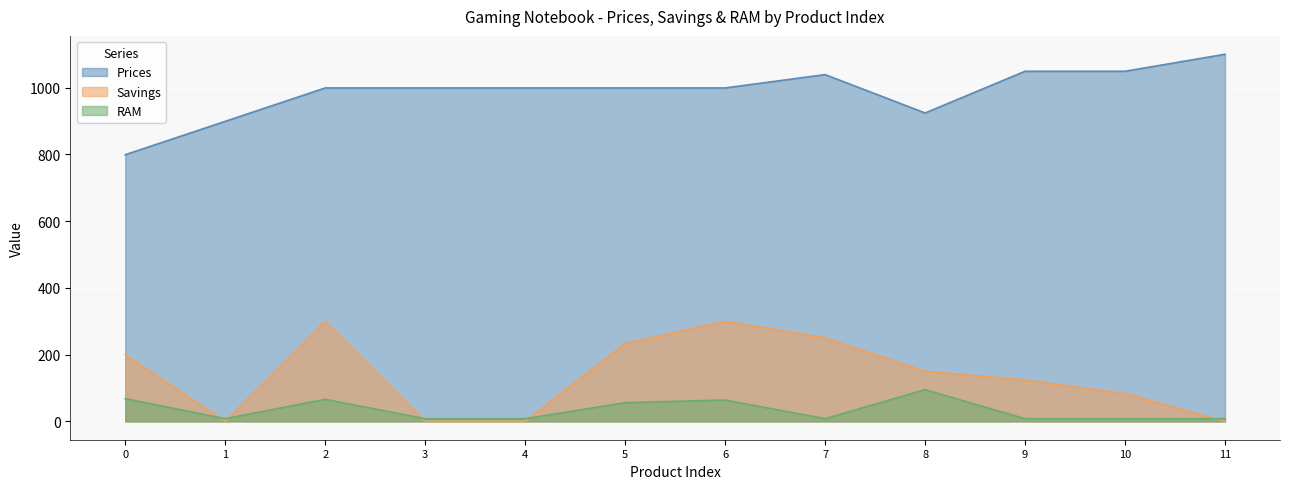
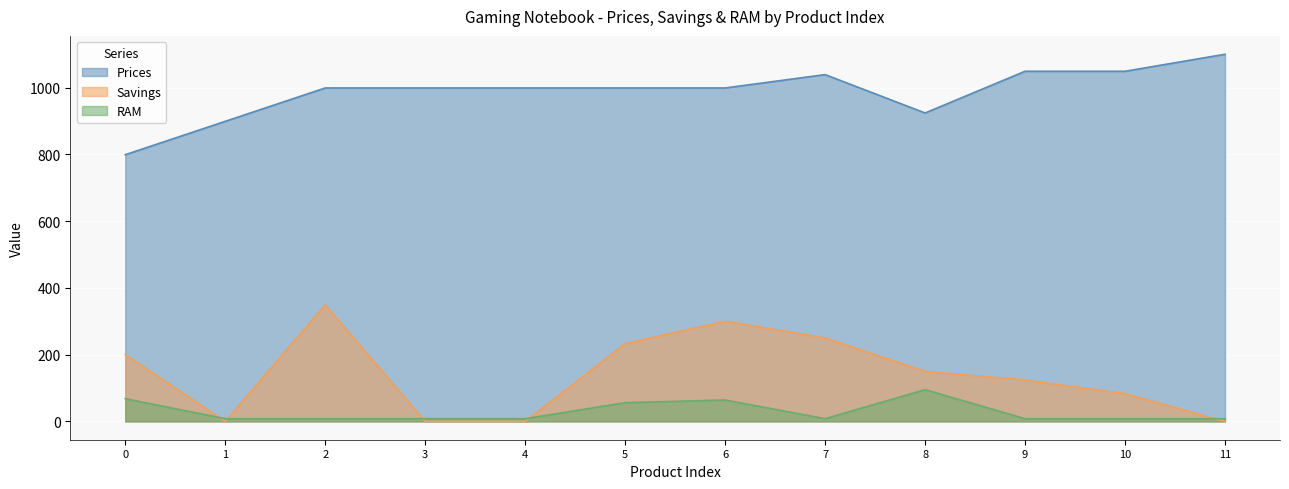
  {
    "Prices": {
      "0": 800,
      "1": 900,
      "2": 1000,
      "3": 1000,
      "4": 1000,
      "5": 1000,
      "6": 1000,
      "7": 1040,
      "8": 920,
      "9": 1050,
      "10": 1050,
      "11": 1100
    },
    "Savings": {
      "0": 200,
      "1": 0,
-     "2": 300,
+     "2": 350,
      "3": 0,
      "4": 0,
      "5": 230,
      "6": 300,
      "7": 250,
      "8": 150,
      "9": 120,
      "10": 80,
      "11": 0
    },
    "RAM": {
      "0": 70,
      "1": 10,
-     "2": 70,
+     "2": 10,
      "3": 10,
      "4": 10,
      "5": 60,
      "6": 60,
      "7": 10,
      "8": 100,
      "9": 10,
      "10": 10,
      "11": 10
    }
  }
